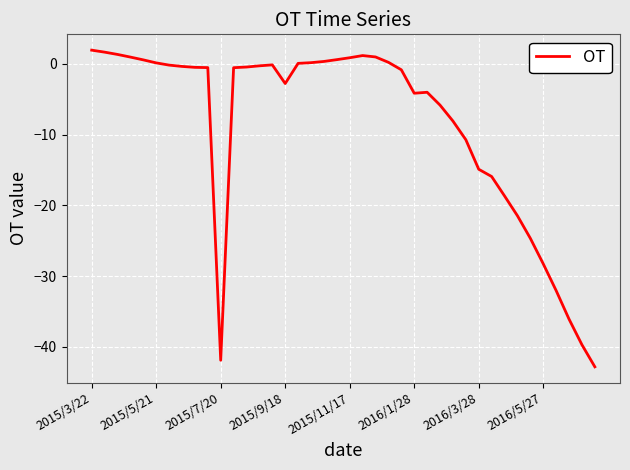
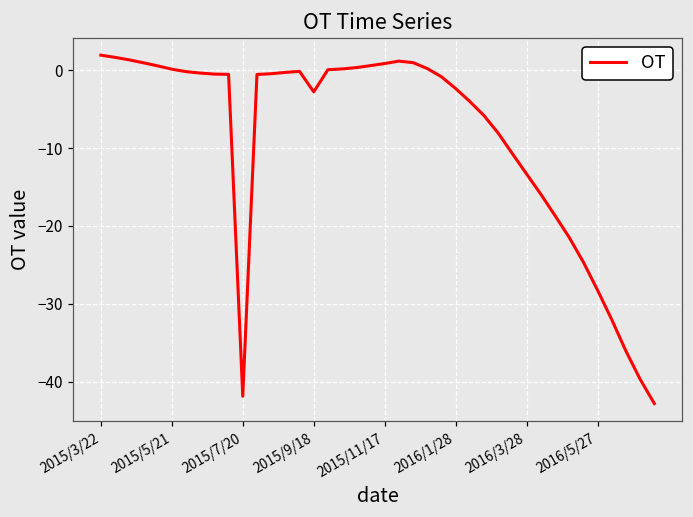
  {
    "2015/3/22": 2,
    "2015/5/21": 0,
    "2015/7/20": -42,
    "2015/9/18": -3,
    "2015/11/17": 1,
-   "2016/1/28": -4,
-   "2016/3/28": -15,
+   "2016/1/28": -2,
+   "2016/3/28": -13,
    "2016/5/27": -28
  }
